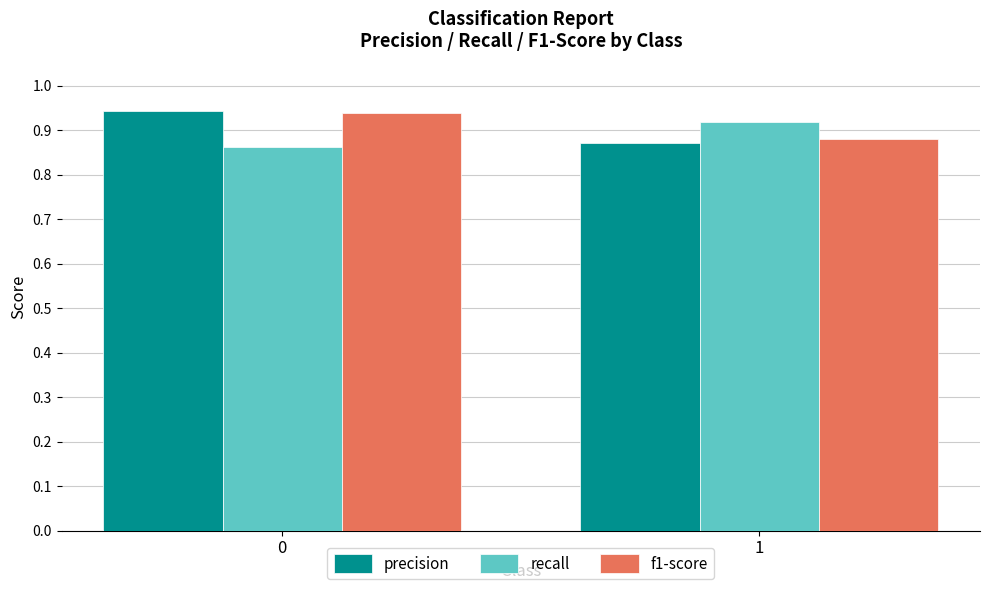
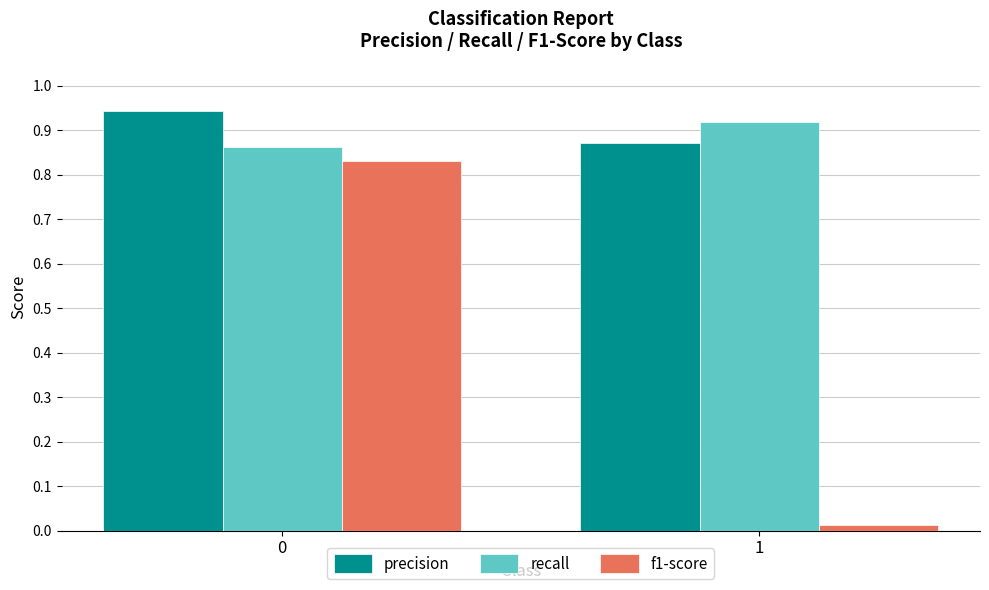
  {
    "precision": {
      "0": 0.94,
      "1": 0.87
    },
    "recall": {
      "0": 0.86,
      "1": 0.92
    },
    "f1-score": {
-     "0": 0.94,
-     "1": 0.88
+     "0": 0.83,
+     "1": 0.01
    }
  }
